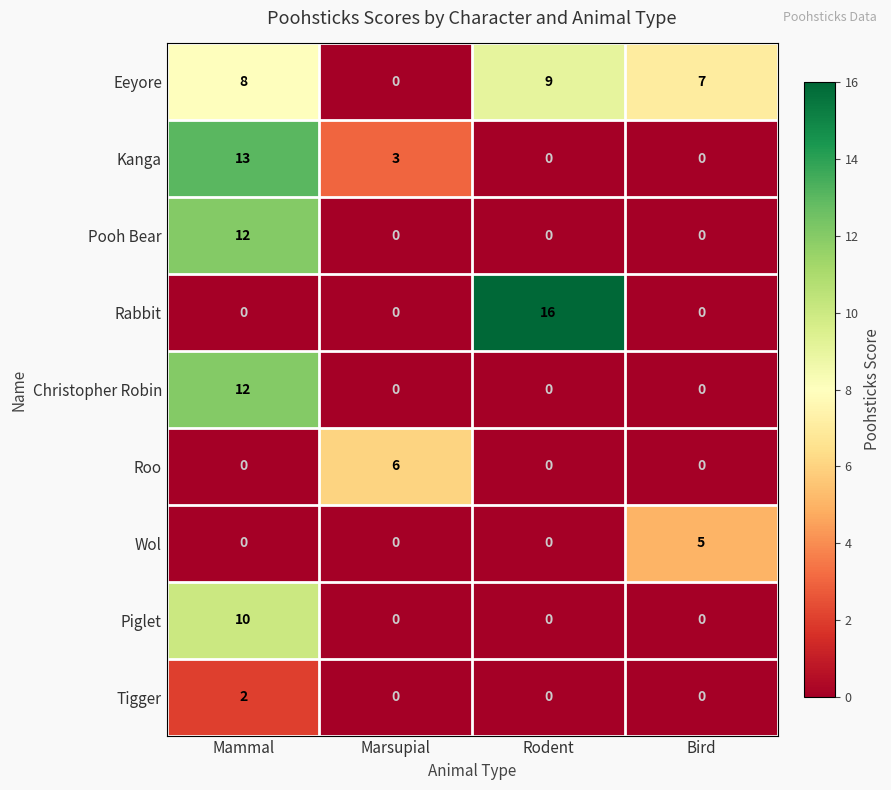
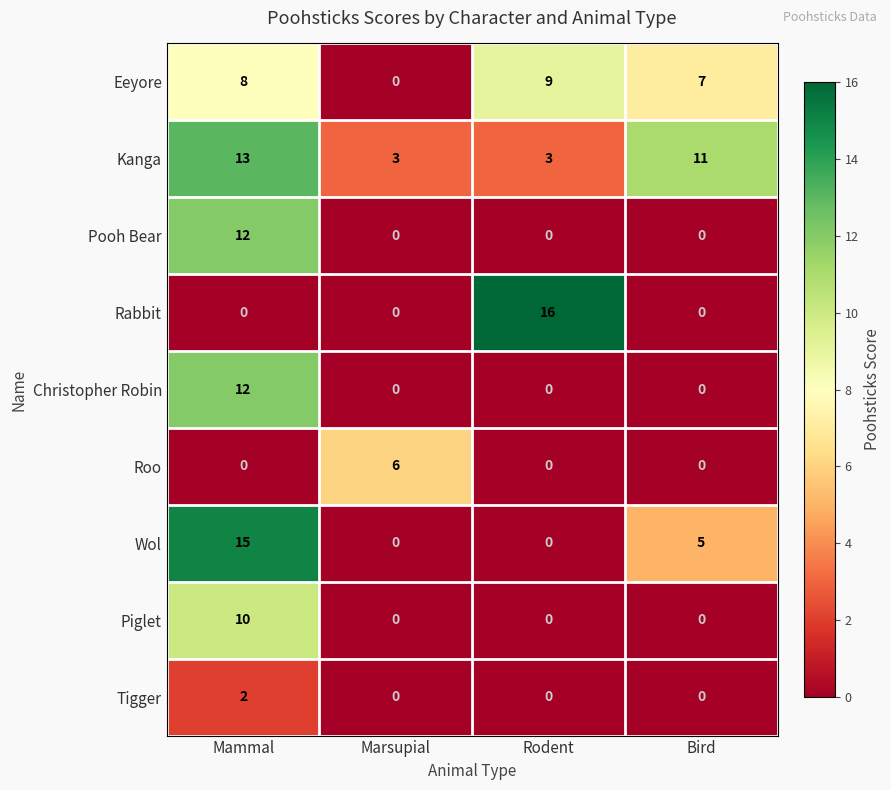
  {
    "Eeyore": {
      "Mammal": 8,
      "Marsupial": 0,
      "Rodent": 9,
      "Bird": 7
    },
    "Kanga": {
      "Mammal": 13,
      "Marsupial": 3,
-     "Rodent": 0,
-     "Bird": 0
+     "Rodent": 3,
+     "Bird": 11
    },
    "Pooh Bear": {
      "Mammal": 12,
      "Marsupial": 0,
      "Rodent": 0,
      "Bird": 0
    },
    "Rabbit": {
      "Mammal": 0,
      "Marsupial": 0,
      "Rodent": 16,
      "Bird": 0
    },
    "Christopher Robin": {
      "Mammal": 12,
      "Marsupial": 0,
      "Rodent": 0,
      "Bird": 0
    },
    "Roo": {
      "Mammal": 0,
      "Marsupial": 6,
      "Rodent": 0,
      "Bird": 0
    },
    "Wol": {
-     "Mammal": 0,
+     "Mammal": 15,
      "Marsupial": 0,
      "Rodent": 0,
      "Bird": 5
    },
    "Piglet": {
      "Mammal": 10,
      "Marsupial": 0,
      "Rodent": 0,
      "Bird": 0
    },
    "Tigger": {
      "Mammal": 2,
      "Marsupial": 0,
      "Rodent": 0,
      "Bird": 0
    }
  }
